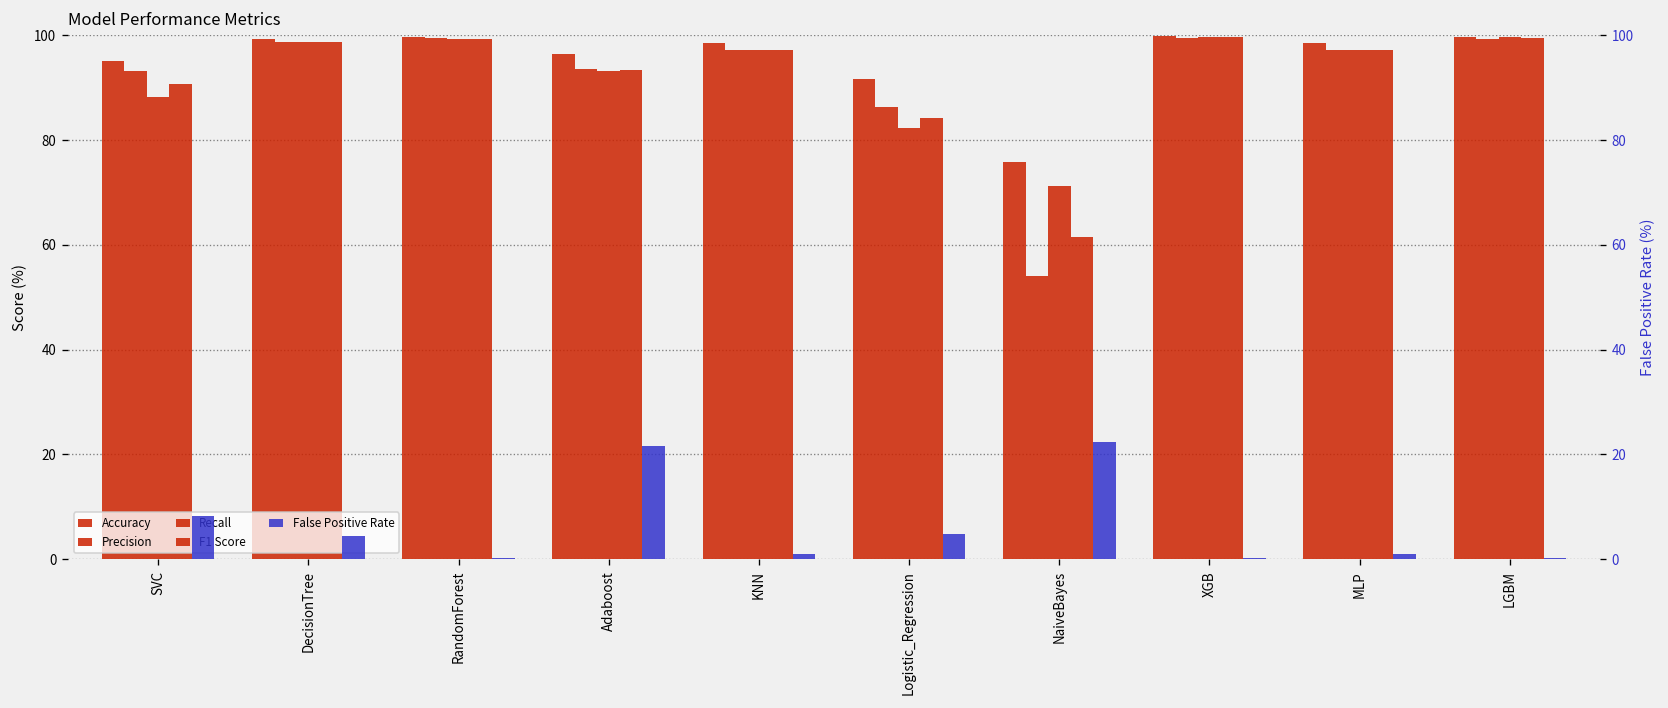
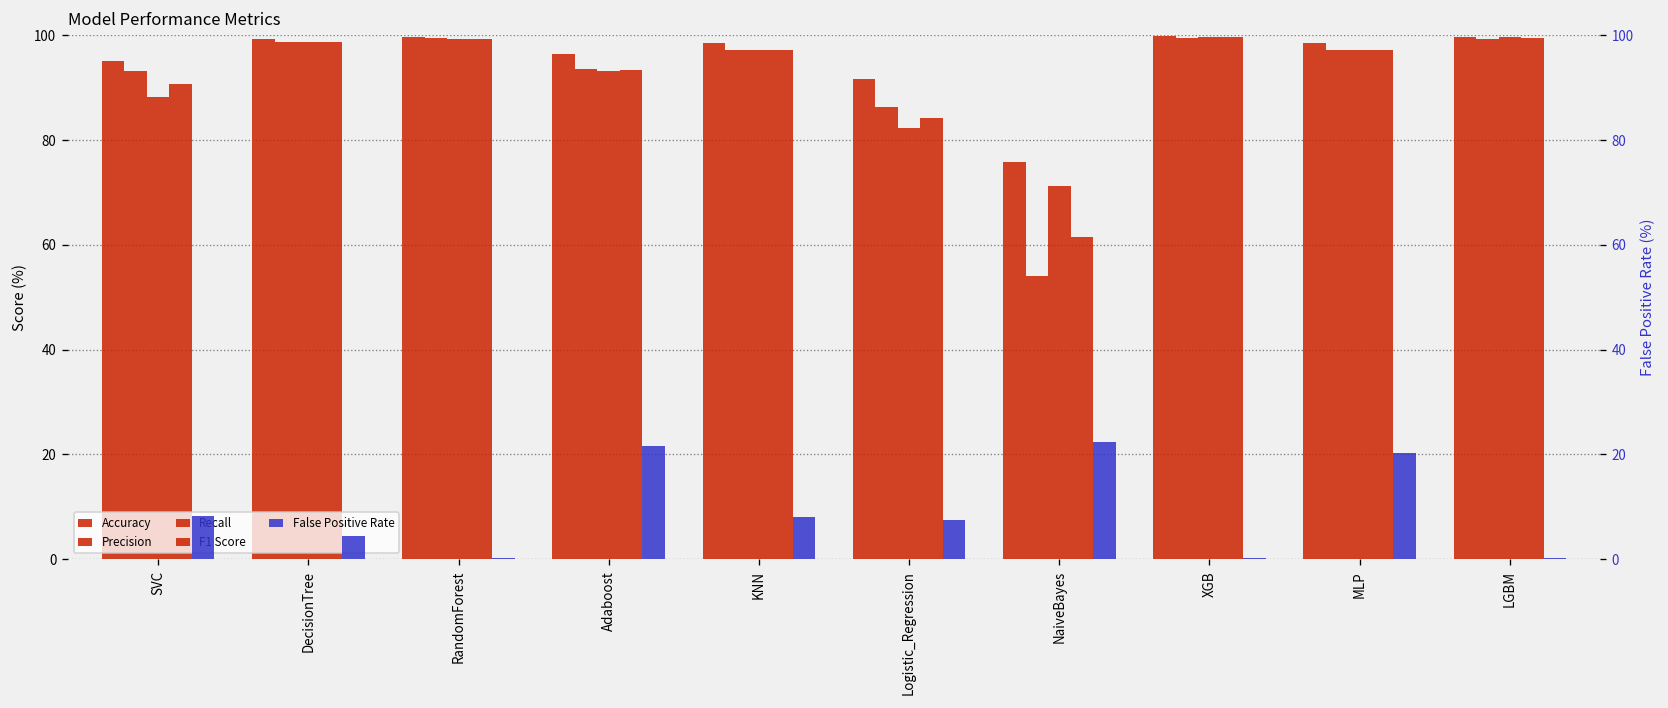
  {
    "False Positive Rate": {
      "Adaboost": 22,
-     "KNN": 1,
-     "Logistic_Regression": 5,
+     "KNN": 8,
+     "Logistic_Regression": 7,
      "NaiveBayes": 22,
-     "MLP": 1
+     "MLP": 20
    }
  }
